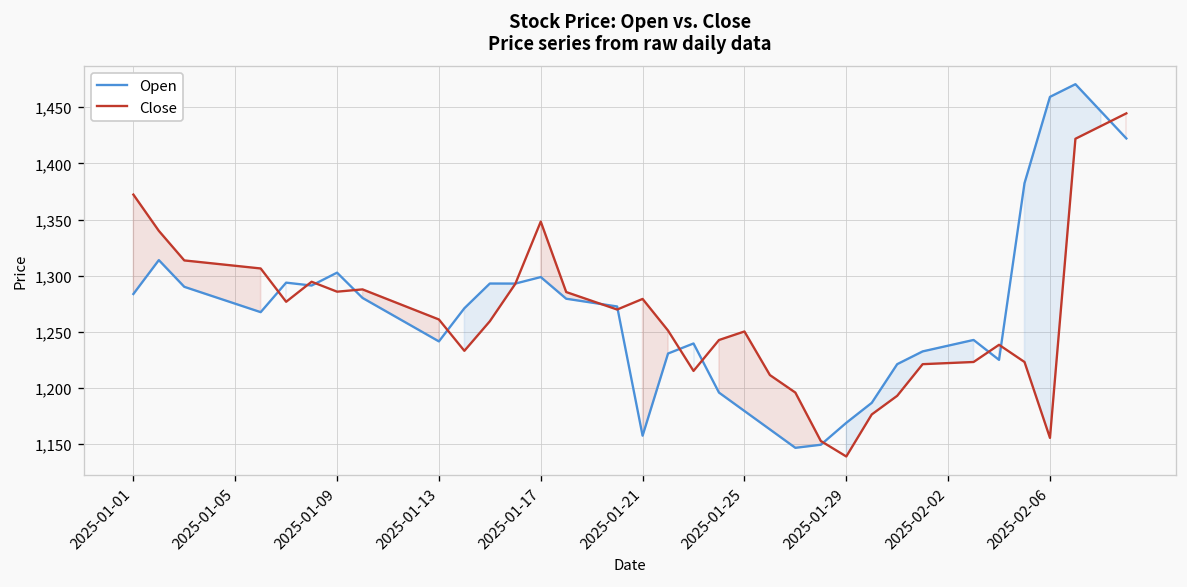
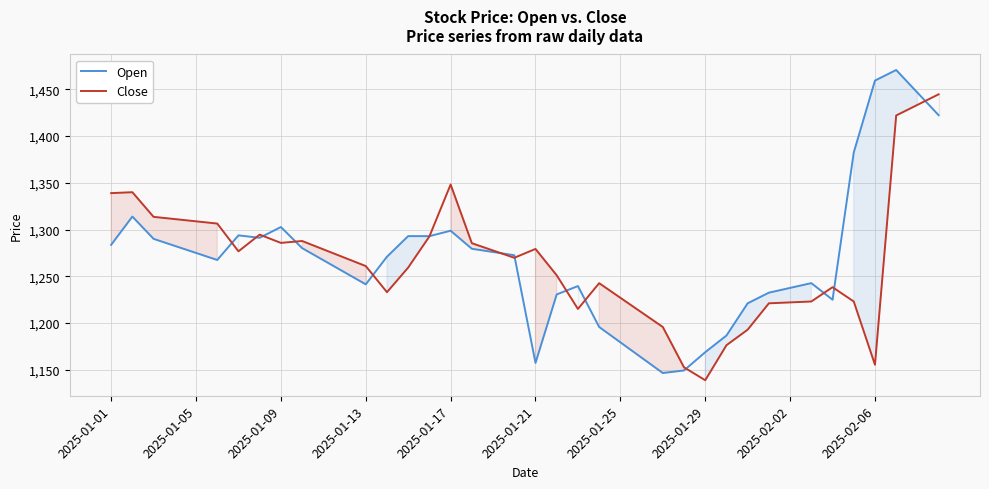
  {
    "Open": {
      "2025-01-01": "1,280",
      "2025-01-05": "1,270",
      "2025-01-09": "1,300",
      "2025-01-13": "1,240",
      "2025-01-17": "1,300",
      "2025-01-21": "1,160",
      "2025-01-25": "1,180",
      "2025-01-29": "1,170",
      "2025-02-02": "1,240",
      "2025-02-06": "1,460"
    },
    "Close": {
-     "2025-01-01": "1,370",
+     "2025-01-01": "1,340",
      "2025-01-05": "1,310",
      "2025-01-09": "1,290",
      "2025-01-13": "1,260",
      "2025-01-17": "1,350",
      "2025-01-21": "1,280",
-     "2025-01-25": "1,250",
+     "2025-01-25": "1,230",
      "2025-01-29": "1,140",
      "2025-02-02": "1,220",
      "2025-02-06": "1,160"
    }
  }
